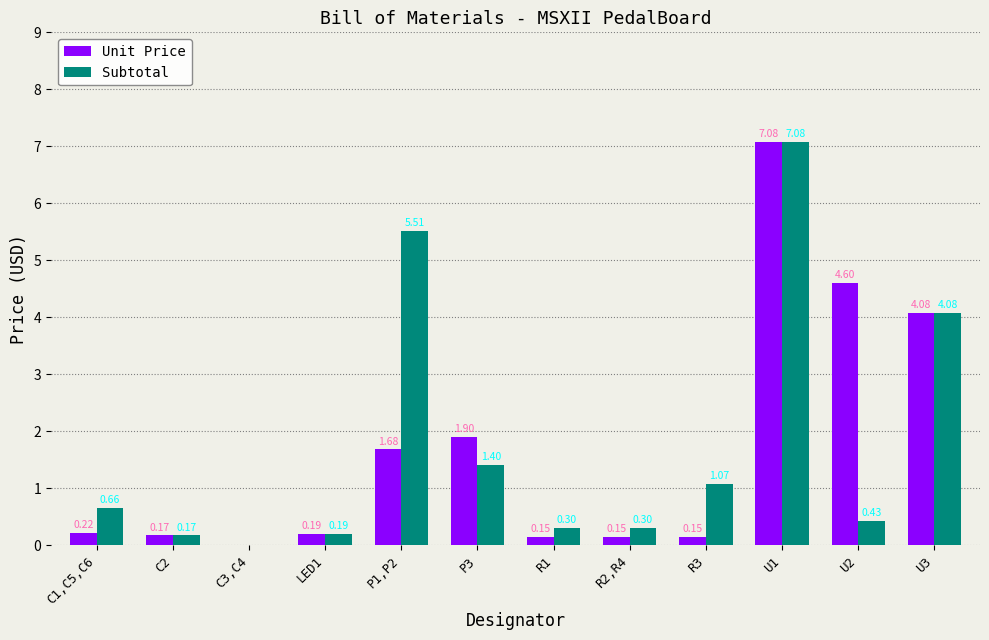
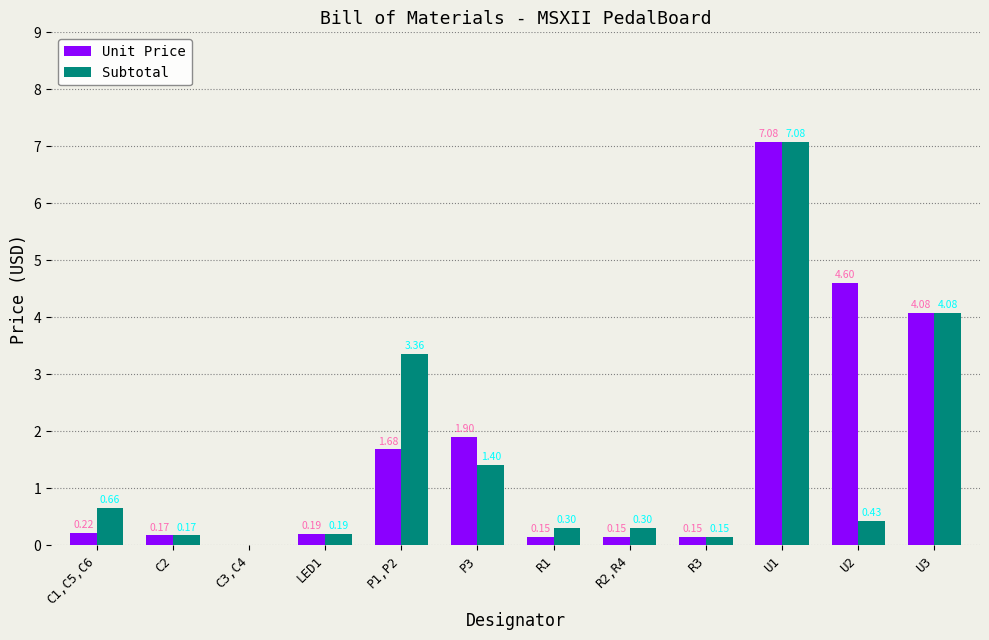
  {
    "Unit Price": {
      "C1,C5,C6": 0.22,
      "C2": 0.17,
      "LED1": 0.19,
      "P1,P2": 1.68,
      "P3": 1.90,
      "R1": 0.15,
      "R2,R4": 0.15,
      "R3": 0.15,
      "U1": 7.08,
      "U2": 4.60,
      "U3": 4.08
    },
    "Subtotal": {
      "C1,C5,C6": 0.66,
      "C2": 0.17,
      "LED1": 0.19,
-     "P1,P2": 5.51,
+     "P1,P2": 3.36,
      "P3": 1.40,
      "R1": 0.30,
      "R2,R4": 0.30,
-     "R3": 1.07,
+     "R3": 0.15,
      "U1": 7.08,
      "U2": 0.43,
      "U3": 4.08
    }
  }
